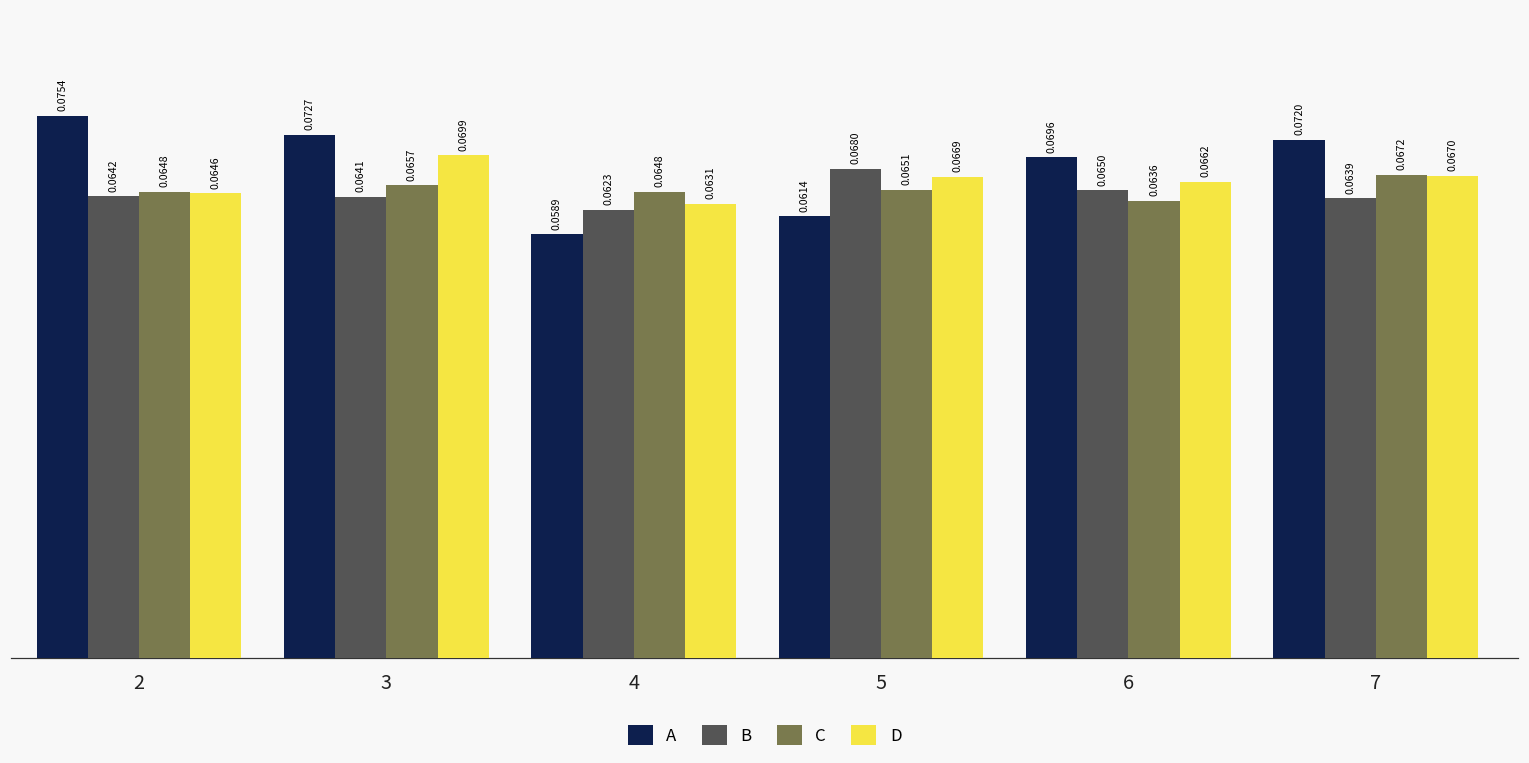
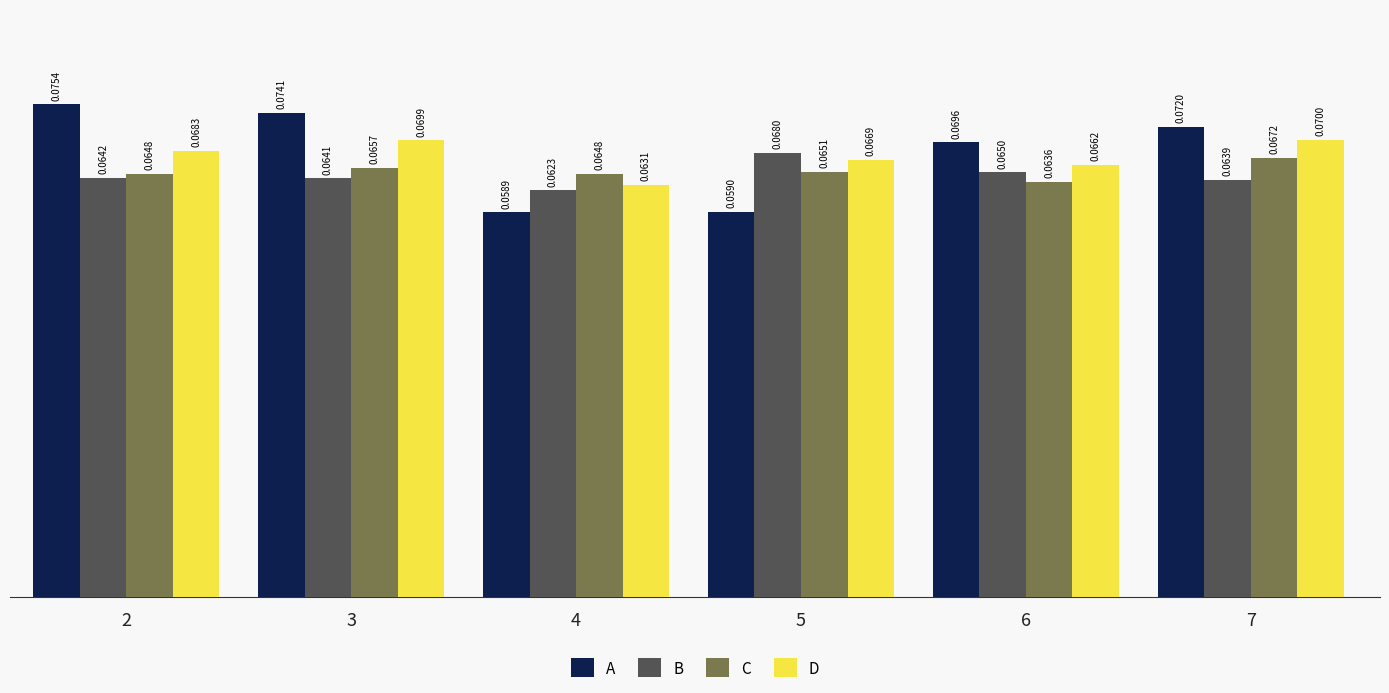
  {
    "A": {
      "2": 0.0754,
-     "3": 0.0727,
+     "3": 0.0741,
      "4": 0.0589,
-     "5": 0.0614,
+     "5": 0.0590,
      "6": 0.0696,
      "7": 0.0720
    },
    "D": {
-     "2": 0.0646,
+     "2": 0.0683,
      "3": 0.0699,
      "4": 0.0631,
      "5": 0.0669,
      "6": 0.0662,
-     "7": 0.0670
+     "7": 0.0700
    }
  }
